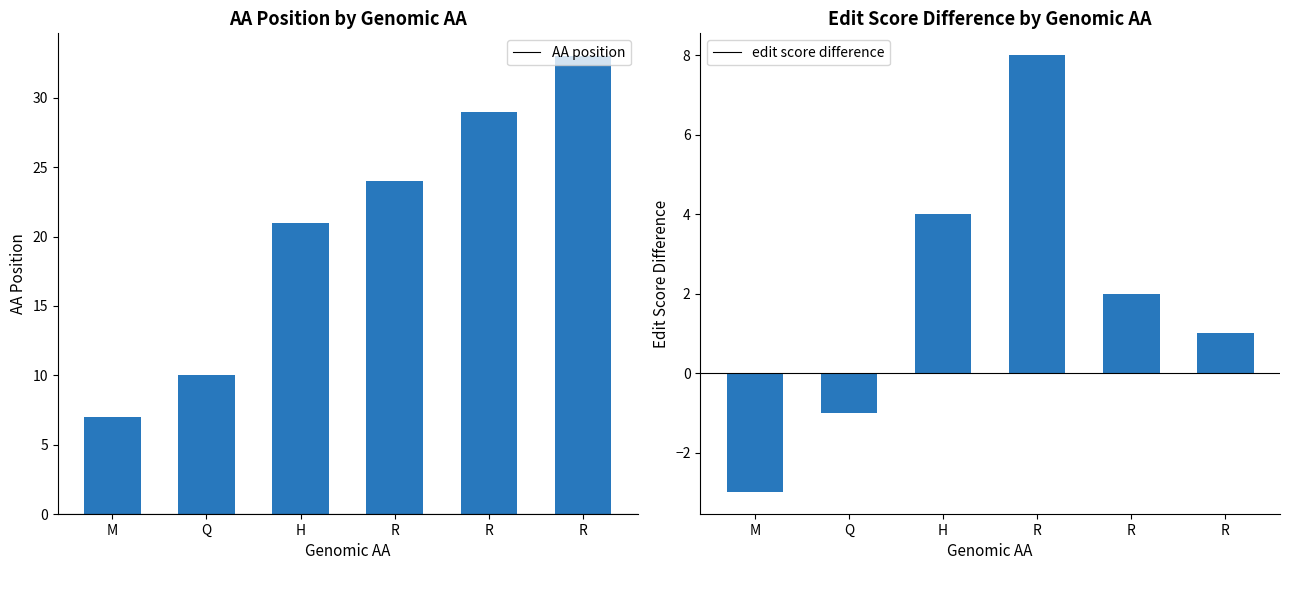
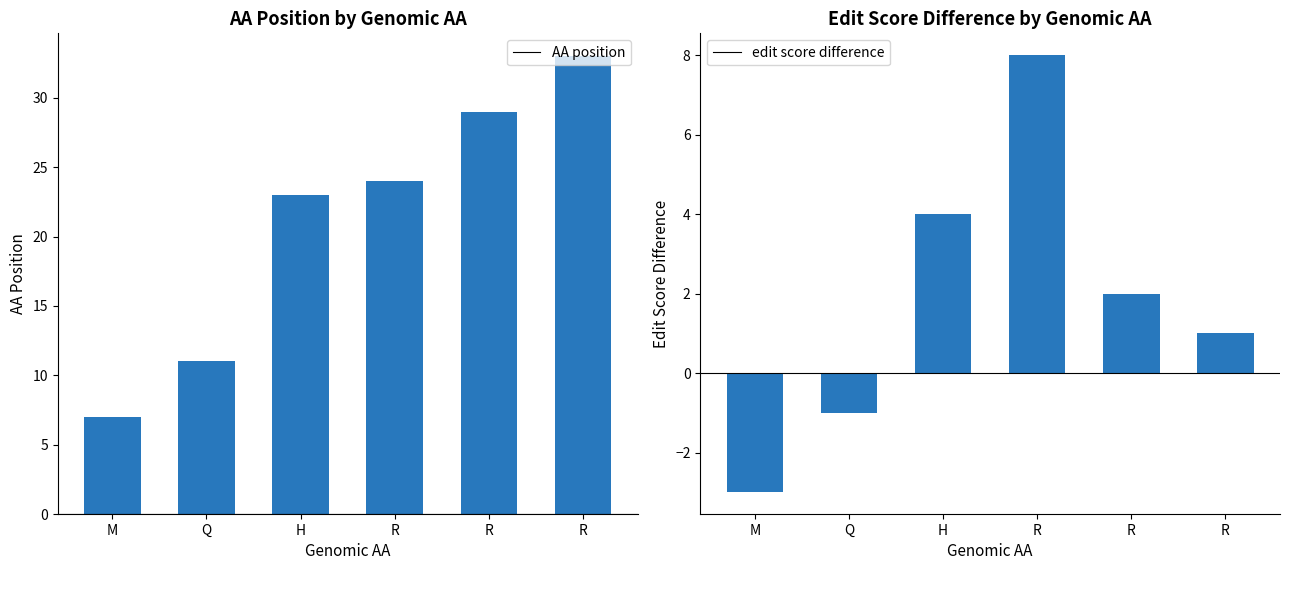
  {
    "AA Position by Genomic AA": {
      "M": 7,
-     "Q": 10,
-     "H": 21
+     "Q": 11,
+     "H": 23
    },
    "Edit Score Difference by Genomic AA": {
      "M": -3.0,
      "Q": -1.0,
      "H": 4.0
    }
  }
